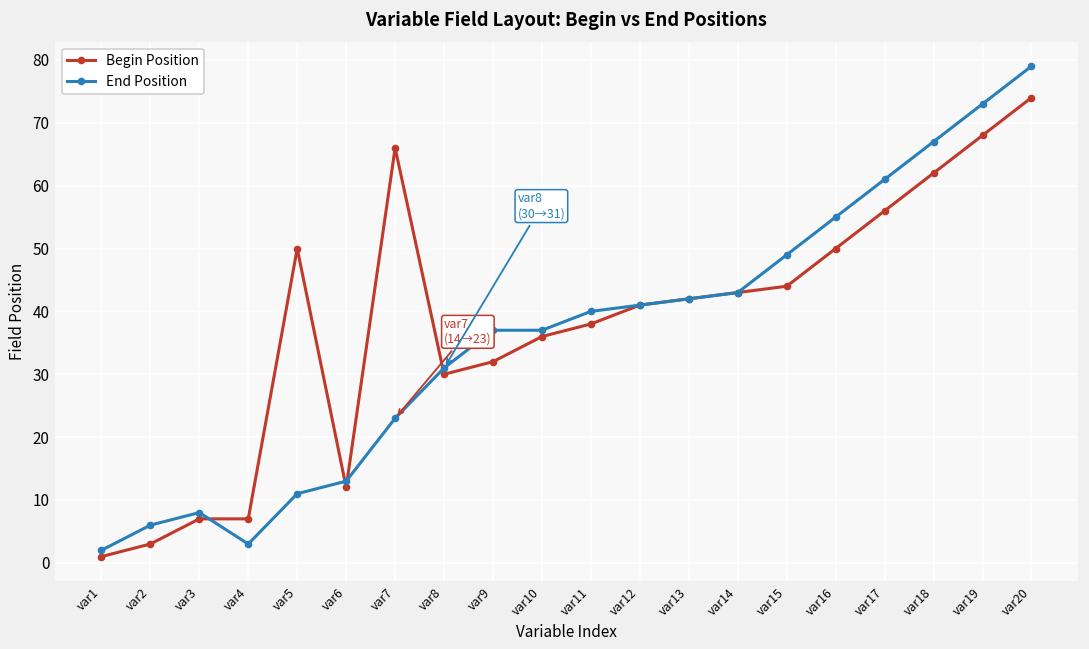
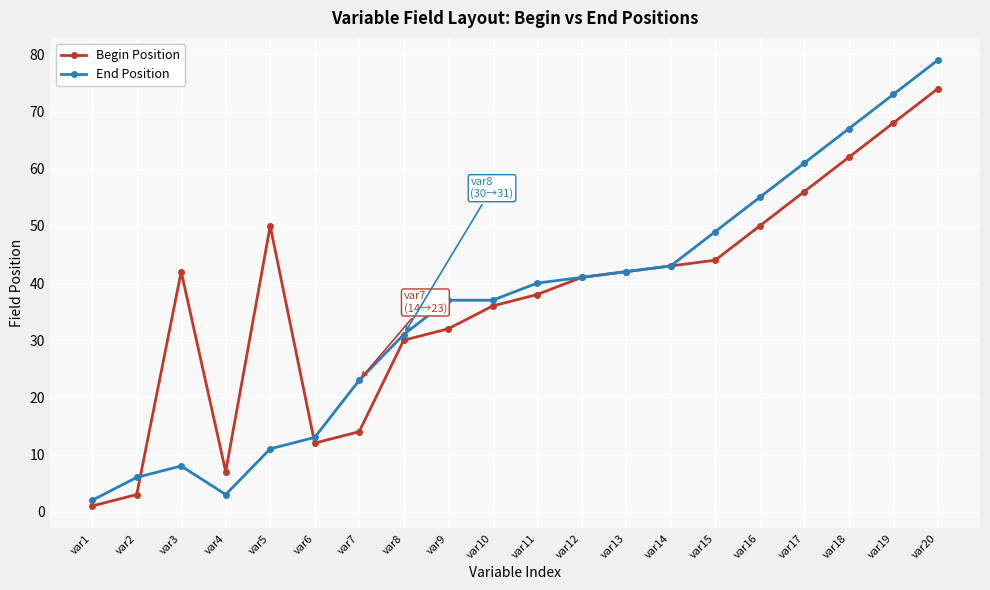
  {
    "Begin Position": {
      "var1": 1,
      "var2": 3,
-     "var3": 7,
+     "var3": 42,
      "var4": 7,
      "var5": 50,
      "var6": 12,
-     "var7": 66,
+     "var7": 14,
      "var11": 38,
      "var15": 44,
      "var16": 50,
      "var17": 56,
      "var18": 62,
      "var19": 68,
      "var20": 74
    },
    "End Position": {
      "var1": 2,
      "var2": 6,
      "var3": 8,
      "var4": 3,
      "var5": 11,
      "var6": 13,
      "var7": 23,
      "var11": 40,
      "var15": 49,
      "var16": 55,
      "var17": 61,
      "var18": 67,
      "var19": 73,
      "var20": 79
    }
  }
